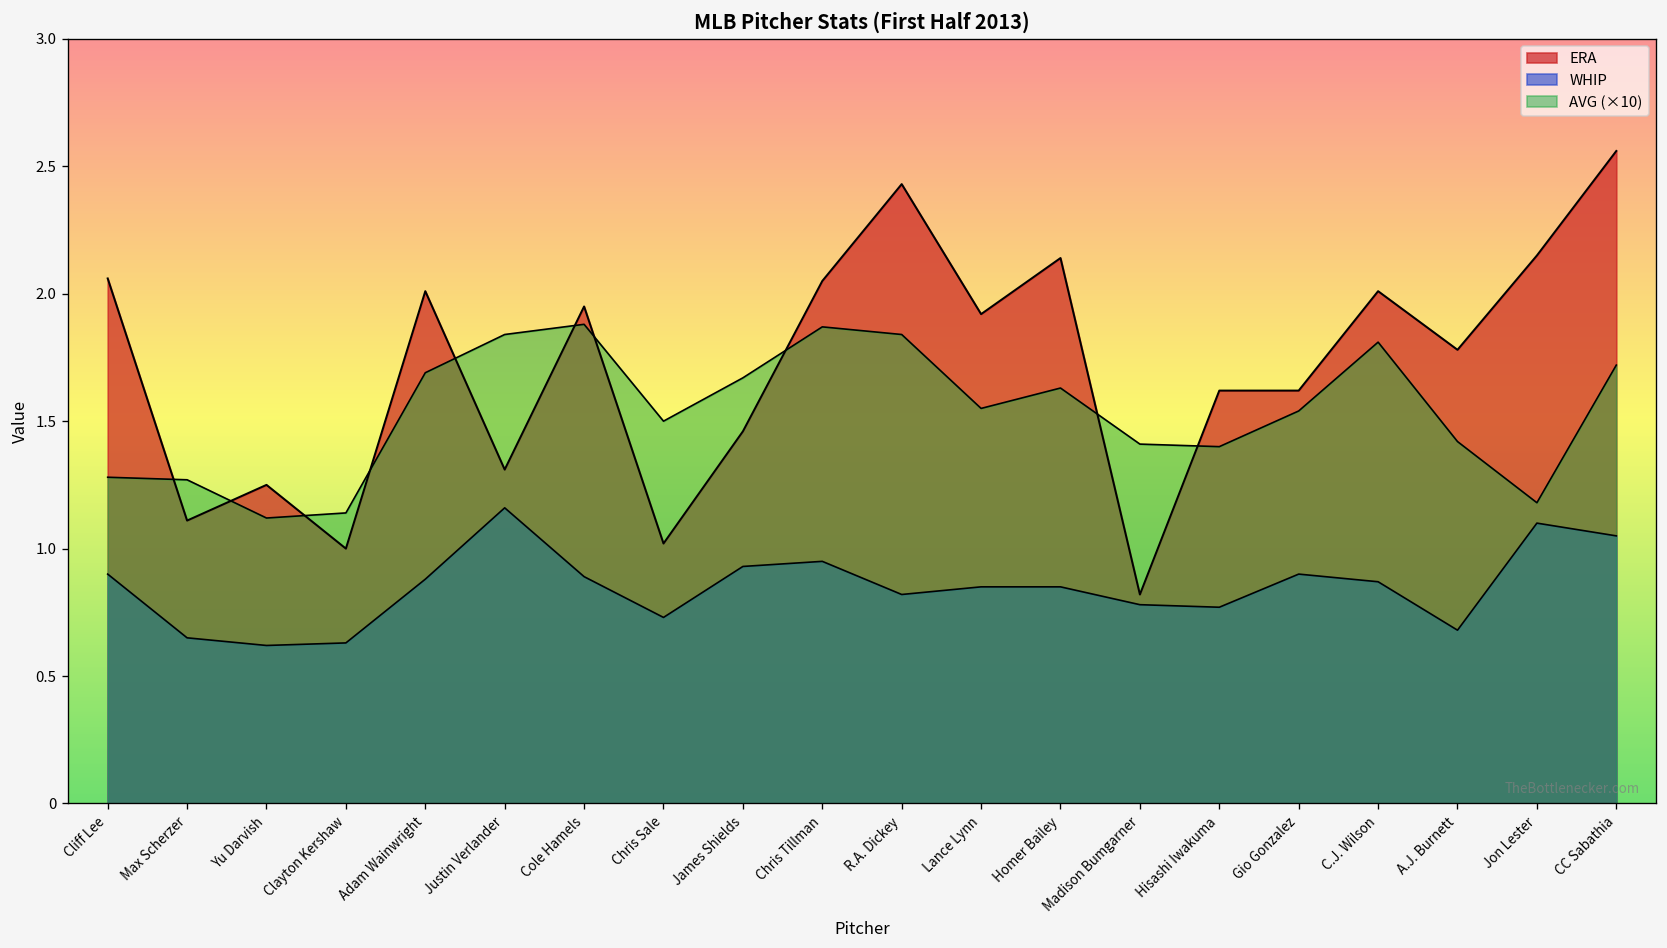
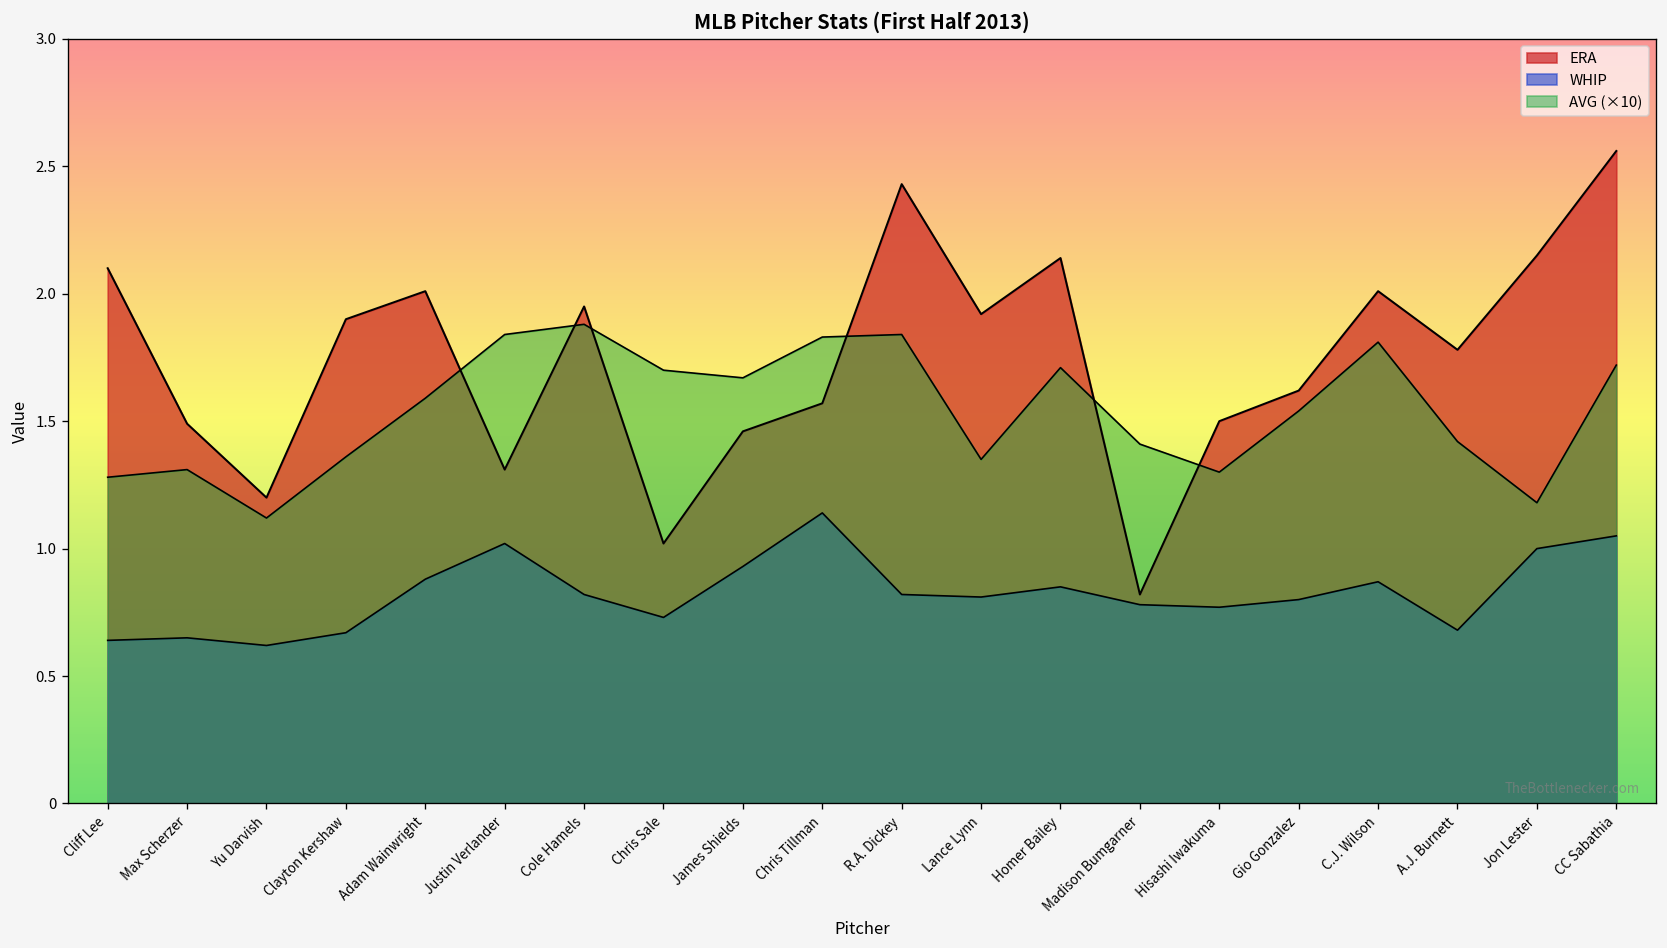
  {
    "ERA": {
-     "Cliff Lee": 2.06,
-     "Max Scherzer": 1.11,
-     "Yu Darvish": 1.25,
-     "Clayton Kershaw": 1.0,
+     "Cliff Lee": 2.10,
+     "Max Scherzer": 1.49,
+     "Yu Darvish": 1.20,
+     "Clayton Kershaw": 1.9,
      "Adam Wainwright": 2.01,
      "Justin Verlander": 1.31,
      "Cole Hamels": 1.95,
      "Chris Sale": 1.02,
      "James Shields": 1.46,
-     "Chris Tillman": 2.05,
+     "Chris Tillman": 1.57,
      "R.A. Dickey": 2.43,
      "Lance Lynn": 1.92,
      "Homer Bailey": 2.14,
      "Madison Bumgarner": 0.82,
-     "Hisashi Iwakuma": 1.62,
+     "Hisashi Iwakuma": 1.50,
      "Gio Gonzalez": 1.62,
      "C.J. Wilson": 2.01,
      "A.J. Burnett": 1.78,
      "Jon Lester": 2.15,
      "CC Sabathia": 2.56
    },
    "WHIP": {
-     "Cliff Lee": 0.90,
+     "Cliff Lee": 0.64,
      "Max Scherzer": 0.65,
      "Yu Darvish": 0.62,
-     "Clayton Kershaw": 0.63,
+     "Clayton Kershaw": 0.67,
      "Adam Wainwright": 0.88,
-     "Justin Verlander": 1.16,
-     "Cole Hamels": 0.89,
+     "Justin Verlander": 1.02,
+     "Cole Hamels": 0.82,
      "Chris Sale": 0.73,
      "James Shields": 0.93,
-     "Chris Tillman": 0.95,
+     "Chris Tillman": 1.14,
      "R.A. Dickey": 0.82,
-     "Lance Lynn": 0.85,
+     "Lance Lynn": 0.81,
      "Homer Bailey": 0.85,
      "Madison Bumgarner": 0.78,
      "Hisashi Iwakuma": 0.77,
-     "Gio Gonzalez": 0.9,
+     "Gio Gonzalez": 0.8,
      "C.J. Wilson": 0.87,
      "A.J. Burnett": 0.68,
-     "Jon Lester": 1.1,
+     "Jon Lester": 1.0,
      "CC Sabathia": 1.05
    },
    "AVG (×10)": {
      "Cliff Lee": 1.28,
-     "Max Scherzer": 1.27,
+     "Max Scherzer": 1.31,
      "Yu Darvish": 1.12,
-     "Clayton Kershaw": 1.14,
-     "Adam Wainwright": 1.69,
+     "Clayton Kershaw": 1.36,
+     "Adam Wainwright": 1.59,
      "Justin Verlander": 1.84,
      "Cole Hamels": 1.88,
-     "Chris Sale": 1.50,
+     "Chris Sale": 1.70,
      "James Shields": 1.67,
-     "Chris Tillman": 1.87,
+     "Chris Tillman": 1.83,
      "R.A. Dickey": 1.84,
-     "Lance Lynn": 1.55,
-     "Homer Bailey": 1.63,
+     "Lance Lynn": 1.35,
+     "Homer Bailey": 1.71,
      "Madison Bumgarner": 1.41,
-     "Hisashi Iwakuma": 1.40,
+     "Hisashi Iwakuma": 1.30,
      "Gio Gonzalez": 1.54,
      "C.J. Wilson": 1.81,
      "A.J. Burnett": 1.42,
      "Jon Lester": 1.18,
      "CC Sabathia": 1.72
    }
  }
